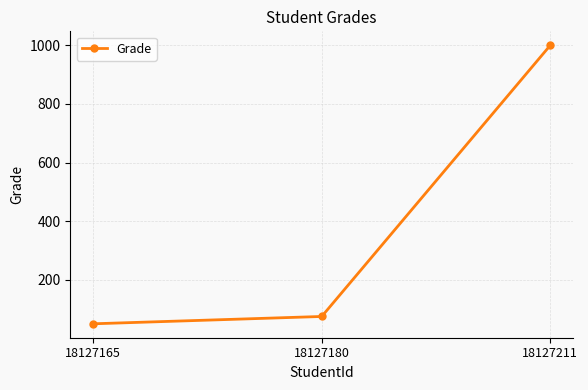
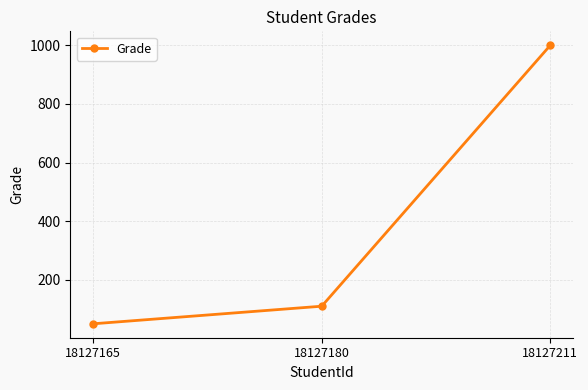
  {
    "18127165": 50,
-   "18127180": 80,
+   "18127180": 110,
    "18127211": 1000
  }
